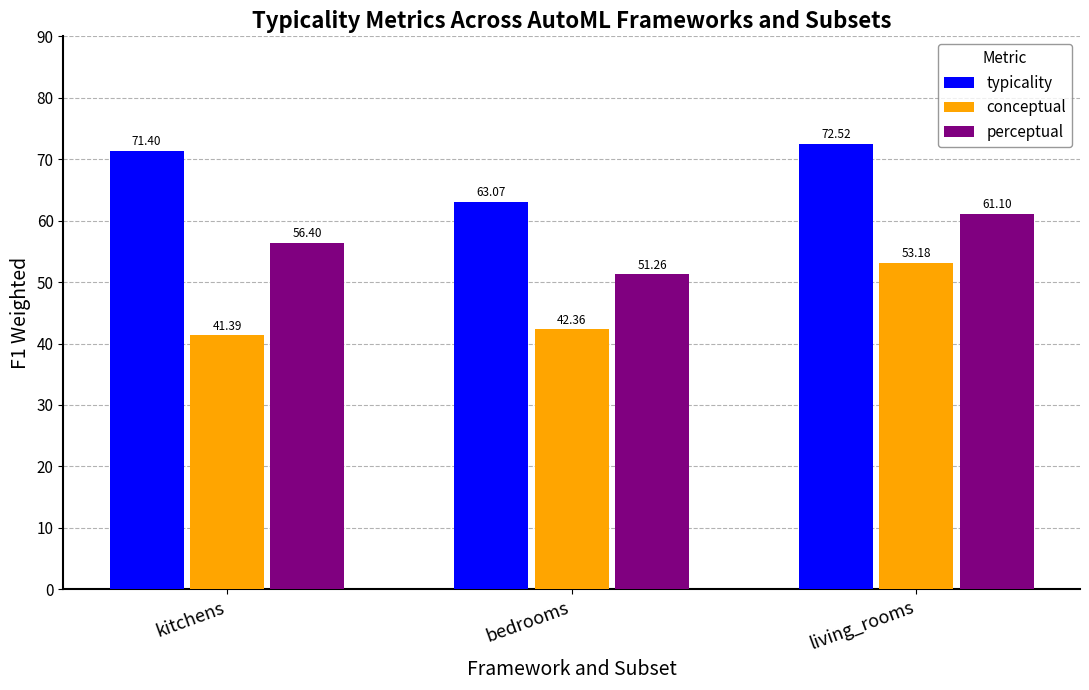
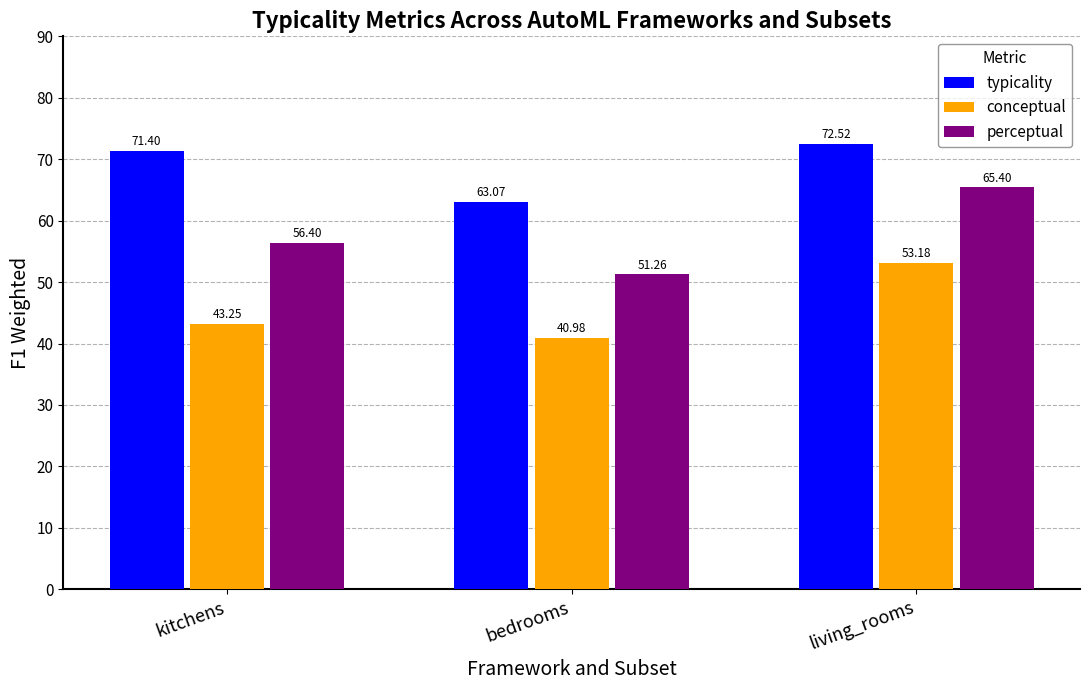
  {
    "typicality": {
      "kitchens": 71.40,
      "bedrooms": 63.07,
      "living_rooms": 72.52
    },
    "conceptual": {
-     "kitchens": 41.39,
-     "bedrooms": 42.36,
+     "kitchens": 43.25,
+     "bedrooms": 40.98,
      "living_rooms": 53.18
    },
    "perceptual": {
      "kitchens": 56.40,
      "bedrooms": 51.26,
-     "living_rooms": 61.10
+     "living_rooms": 65.40
    }
  }
